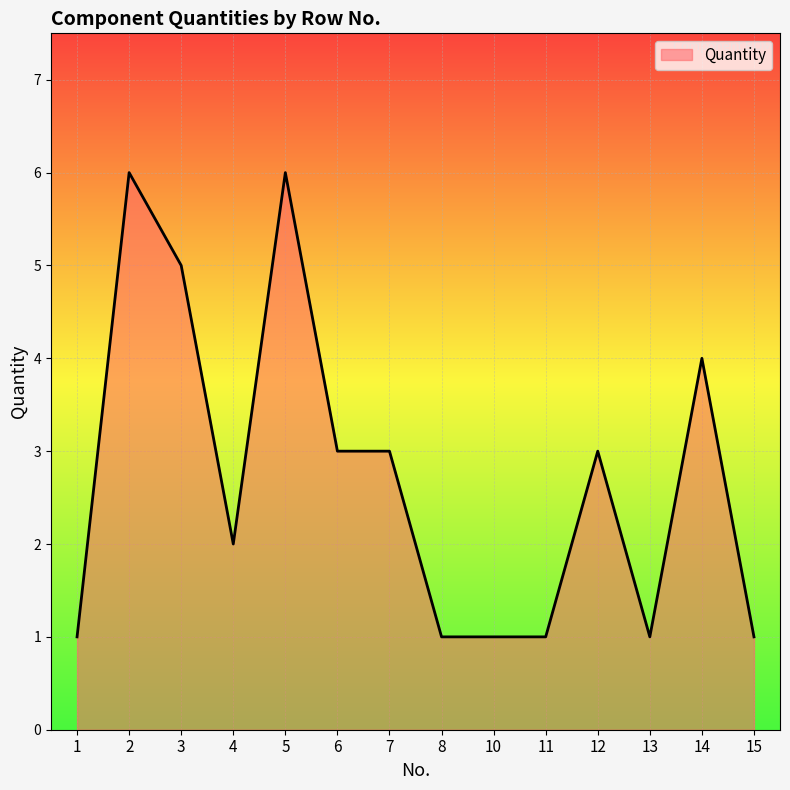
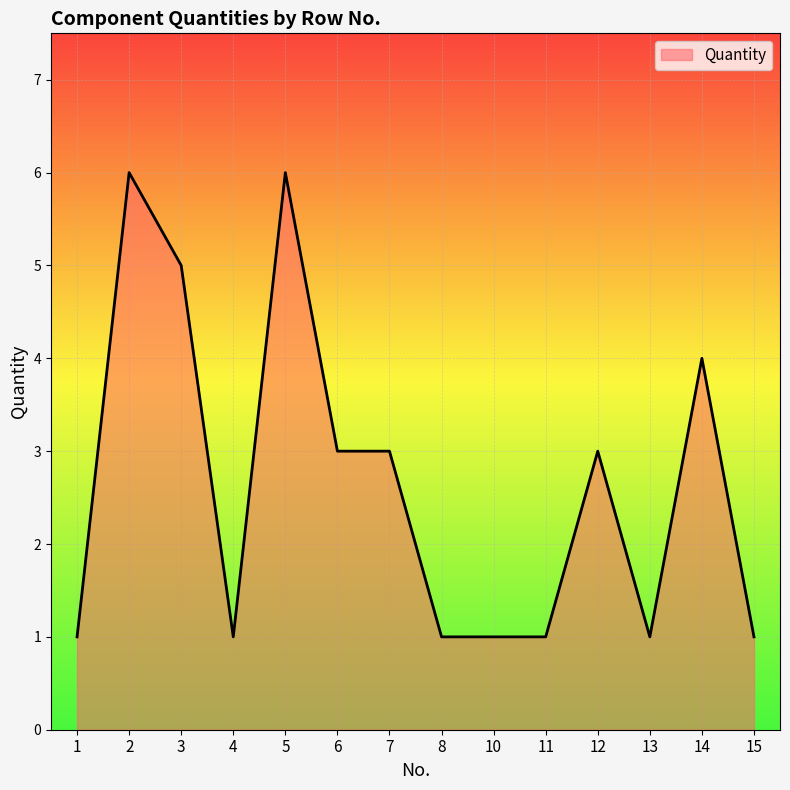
  {
    "1": 1,
    "2": 6,
    "3": 5,
-   "4": 2,
+   "4": 1,
    "5": 6,
    "6": 3,
    "7": 3,
    "8": 1,
    "10": 1,
    "11": 1,
    "12": 3,
    "13": 1,
    "14": 4,
    "15": 1
  }
